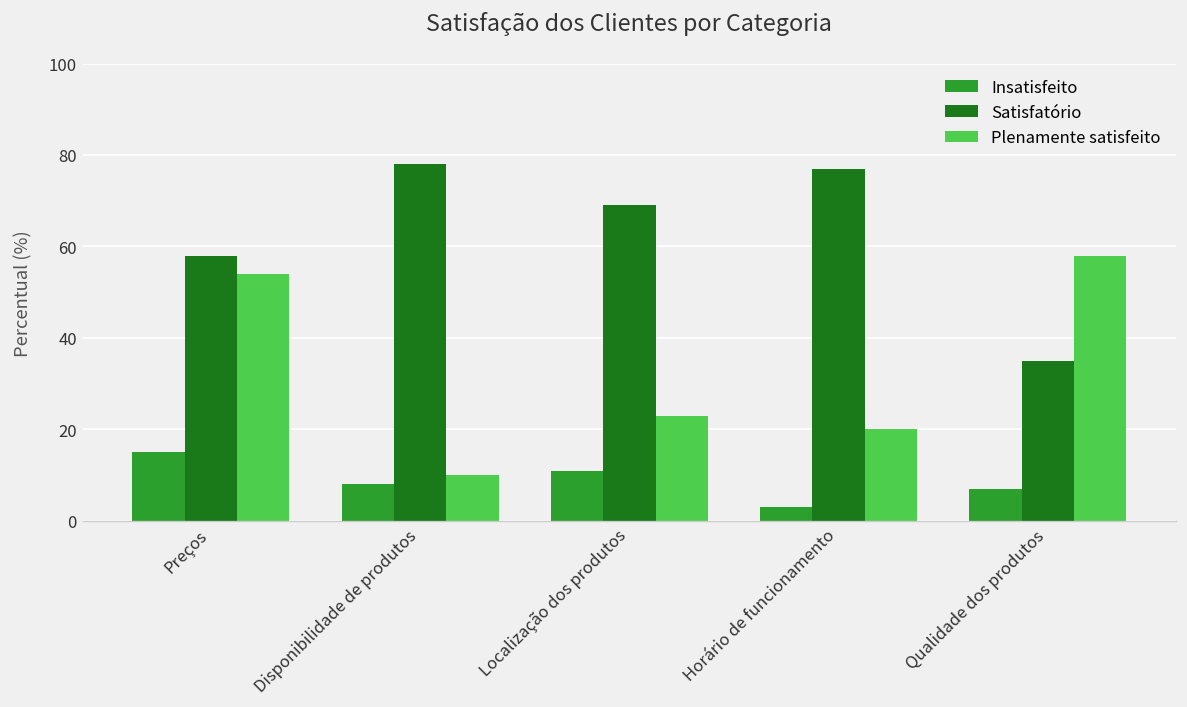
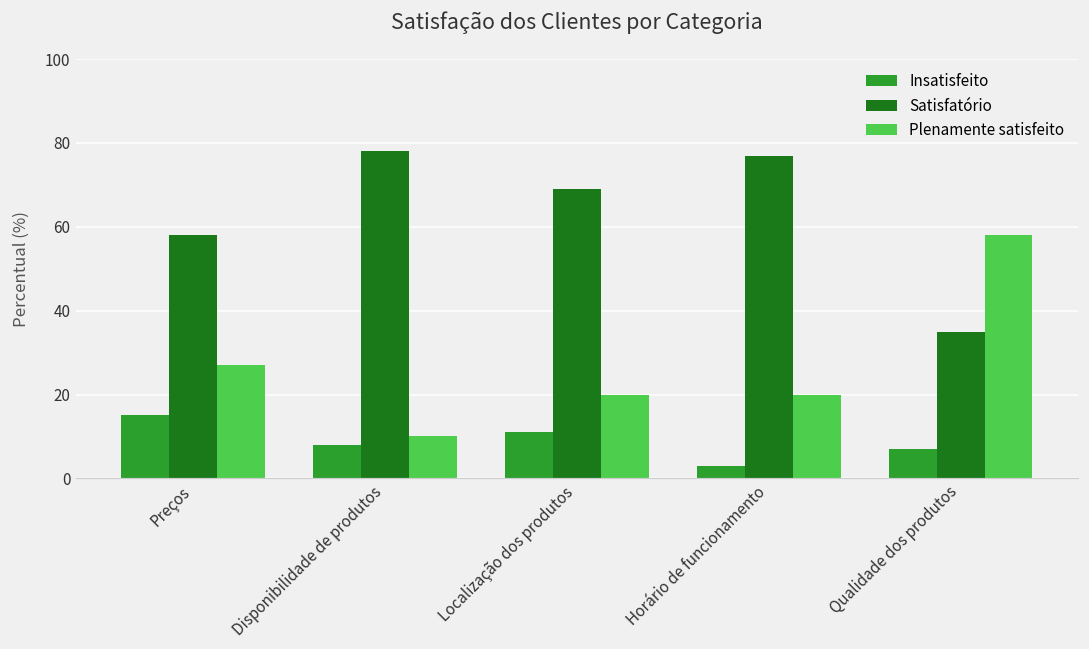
  {
    "Plenamente satisfeito": {
-     "Preços": 54,
+     "Preços": 27,
      "Disponibilidade de produtos": 10,
-     "Localização dos produtos": 23,
+     "Localização dos produtos": 20,
      "Horário de funcionamento": 20,
      "Qualidade dos produtos": 58
    }
  }
